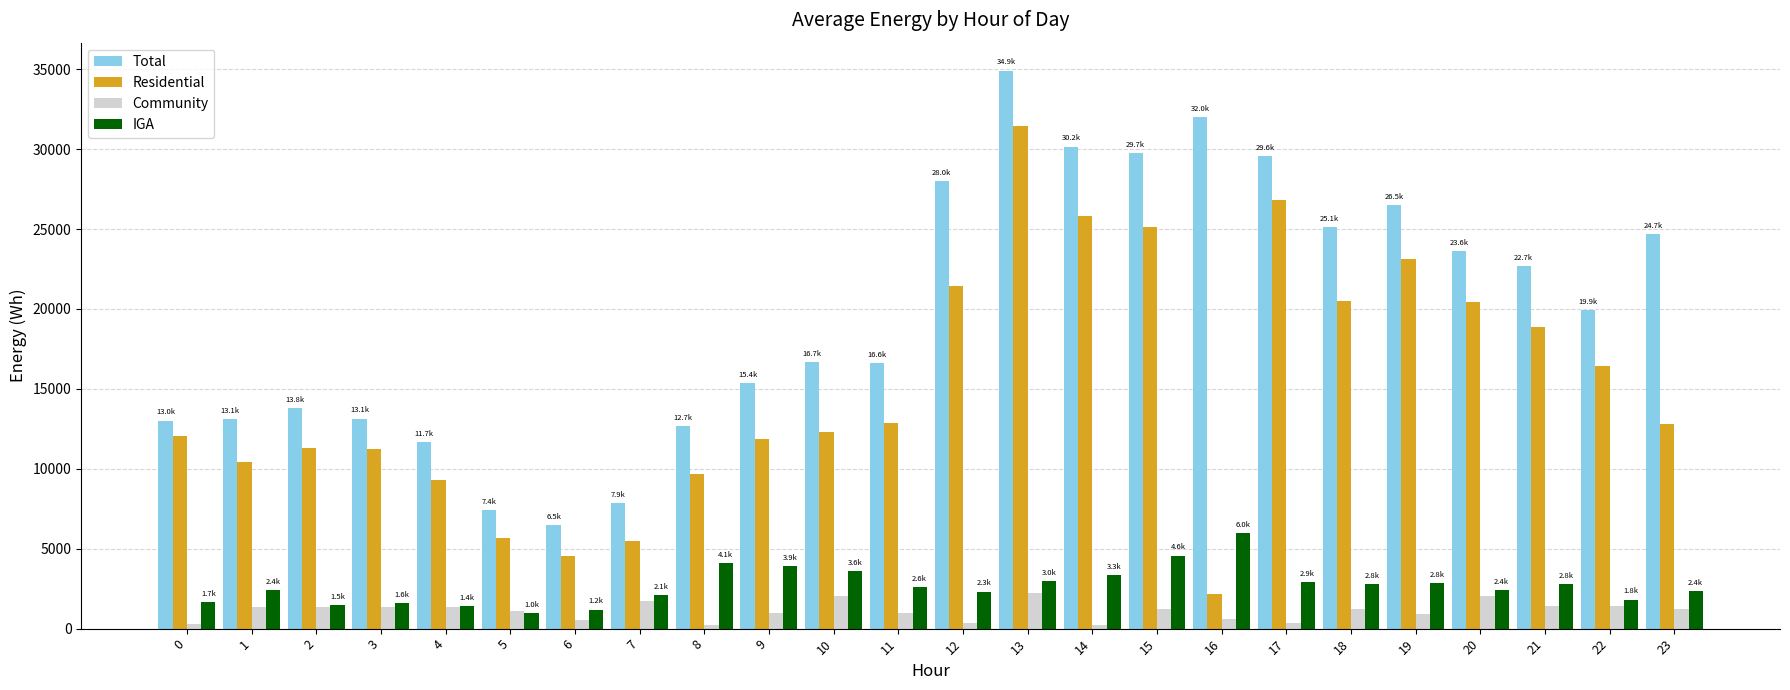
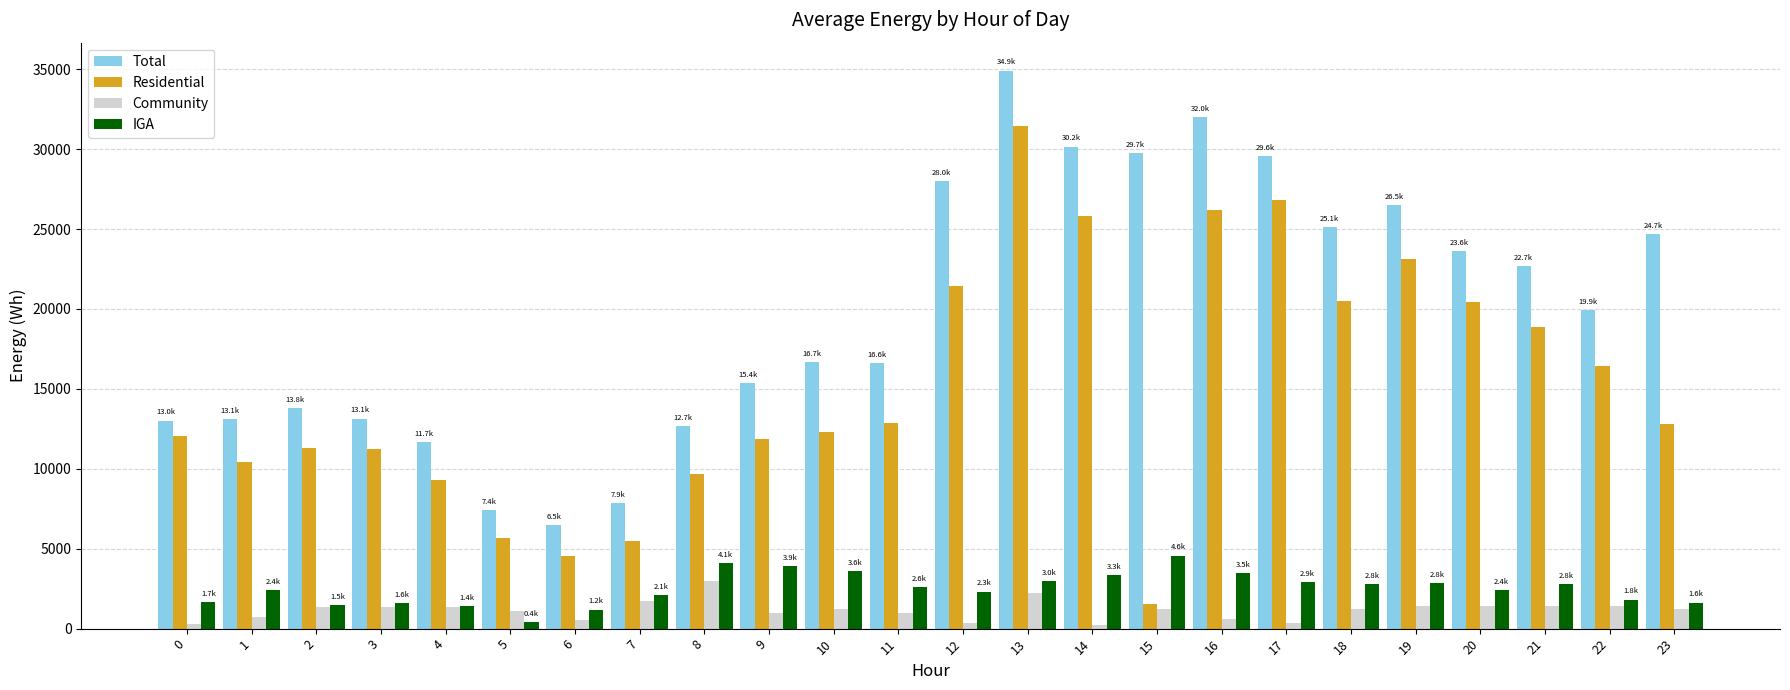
  {
    "Total": {
      "0": "13.0k",
      "1": "13.1k",
      "2": "13.8k",
      "3": "13.1k",
      "4": "11.7k",
      "5": "7.4k",
      "6": "6.5k",
      "7": "7.9k",
      "8": "12.7k",
      "9": "15.4k",
      "10": "16.7k",
      "11": "16.6k",
      "12": "28.0k",
      "13": "34.9k",
      "14": "30.2k",
      "15": "29.7k",
      "16": "32.0k",
      "17": "29.6k",
      "18": "25.1k",
      "19": "26.5k",
      "20": "23.6k",
      "21": "22.7k",
      "22": "19.9k",
      "23": "24.7k"
    },
    "Residential": {
      "0": "12100",
      "1": "10400",
      "2": "11300",
      "3": "11300",
      "4": "9300",
      "5": "5600",
      "6": "4600",
      "7": "5500",
      "8": "9700",
      "9": "11900",
      "10": "12300",
      "11": "12900",
      "12": "21400",
      "13": "31500",
      "14": "25800",
-     "15": "25200",
-     "16": "2200",
+     "15": "1500",
+     "16": "26200",
      "17": "26800",
      "18": "20500",
      "19": "23100",
      "20": "20400",
      "21": "18800",
      "22": "16400",
      "23": "12800"
    },
    "Community": {
      "0": "300",
-     "1": "1400",
+     "1": "700",
      "2": "1400",
      "3": "1400",
      "5": "1100",
      "6": "600",
      "7": "1700",
-     "8": "200",
+     "8": "3000",
      "9": "1000",
-     "10": "2000",
+     "10": "1300",
      "11": "1000",
      "12": "300",
      "13": "2200",
      "14": "200",
      "15": "1200",
      "16": "600",
      "17": "300",
      "18": "1200",
-     "19": "900",
-     "20": "2000",
+     "19": "1400",
+     "20": "1400",
      "21": "1400",
      "22": "1400",
      "23": "1200"
    },
    "IGA": {
      "0": "1.7k",
      "1": "2.4k",
      "2": "1.5k",
      "3": "1.6k",
      "4": "1.4k",
-     "5": "1.0k",
+     "5": "0.4k",
      "6": "1.2k",
      "7": "2.1k",
      "8": "4.1k",
      "9": "3.9k",
      "10": "3.6k",
      "11": "2.6k",
      "12": "2.3k",
      "13": "3.0k",
      "14": "3.3k",
      "15": "4.6k",
-     "16": "6.0k",
+     "16": "3.5k",
      "17": "2.9k",
      "18": "2.8k",
      "19": "2.8k",
      "20": "2.4k",
      "21": "2.8k",
      "22": "1.8k",
-     "23": "2.4k"
+     "23": "1.6k"
    }
  }
